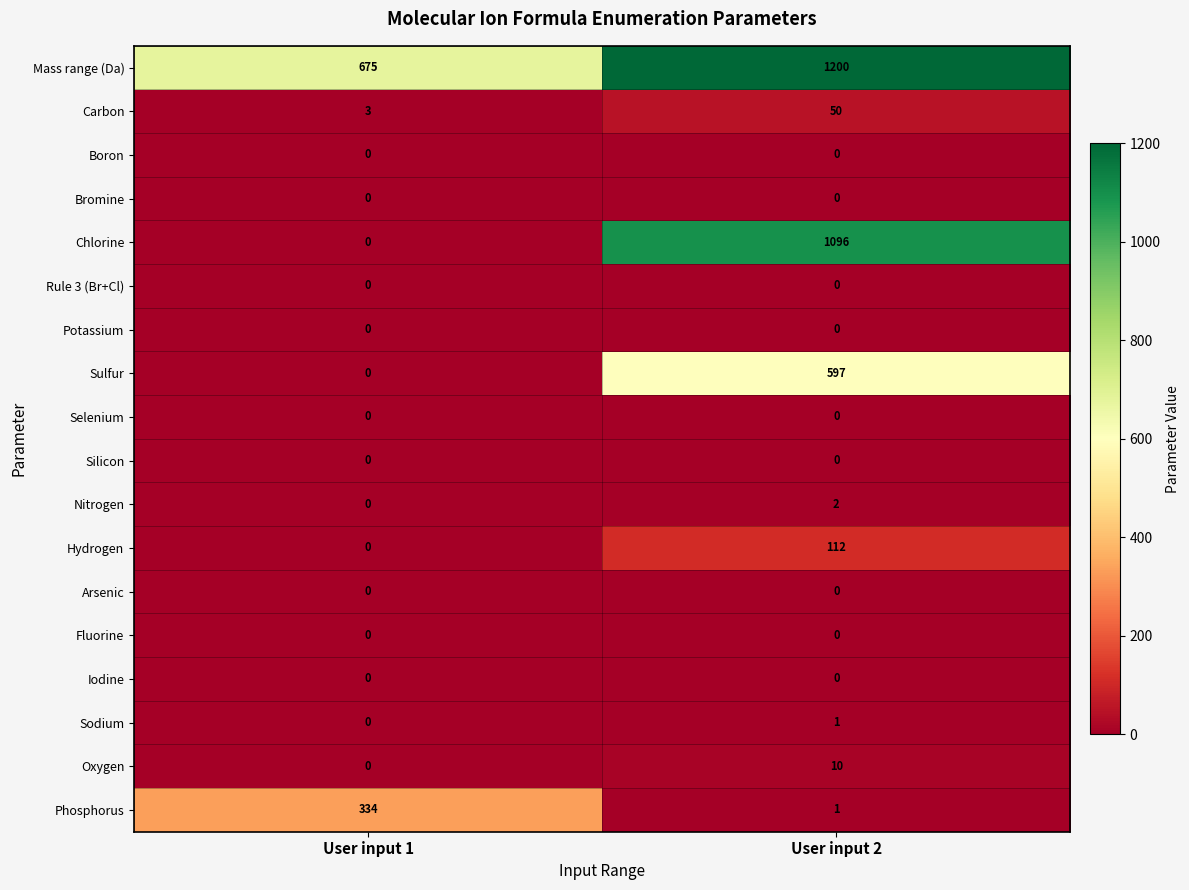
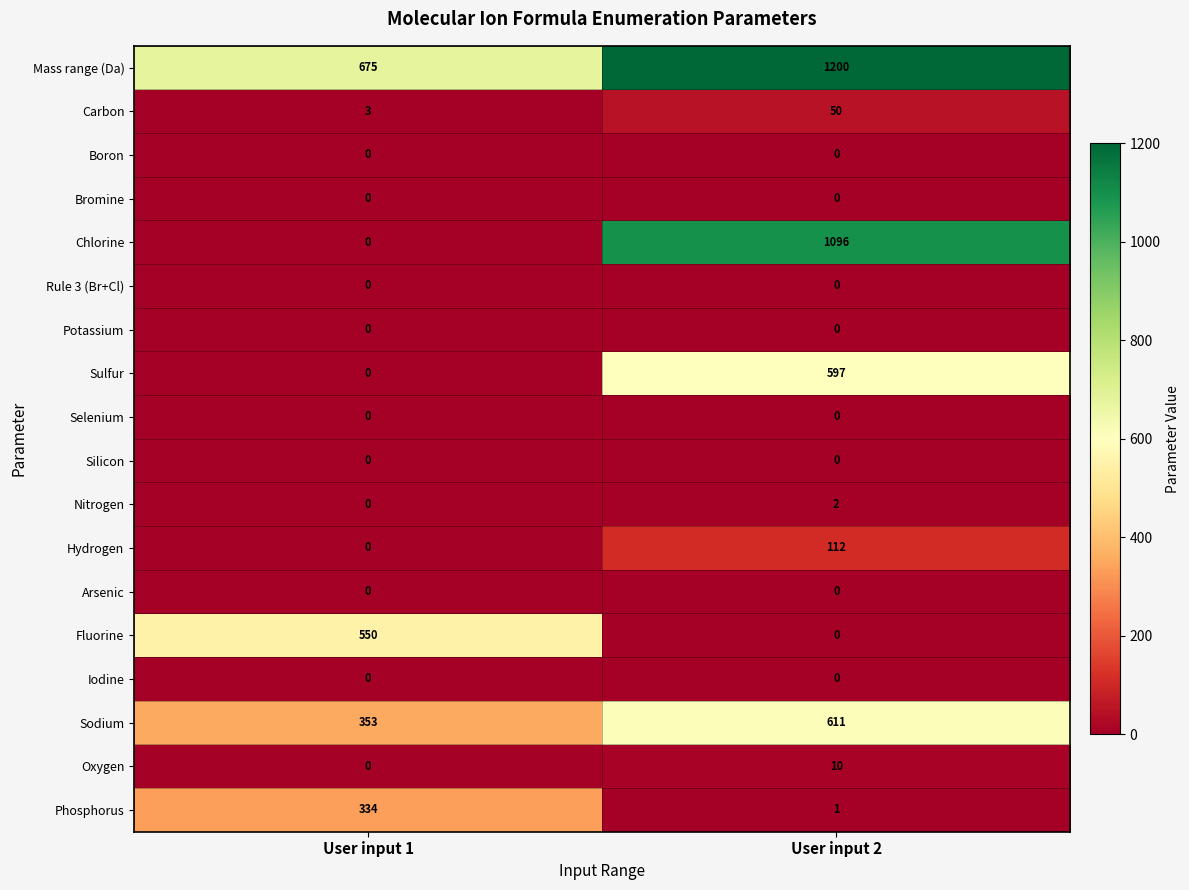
  {
    "Mass range (Da)": {
      "User input 1": 675,
      "User input 2": 1200
    },
    "Carbon": {
      "User input 1": 3,
      "User input 2": 50
    },
    "Boron": {
      "User input 1": 0,
      "User input 2": 0
    },
    "Bromine": {
      "User input 1": 0,
      "User input 2": 0
    },
    "Chlorine": {
      "User input 1": 0,
      "User input 2": 1096
    },
    "Rule 3 (Br+Cl)": {
      "User input 1": 0,
      "User input 2": 0
    },
    "Potassium": {
      "User input 1": 0,
      "User input 2": 0
    },
    "Sulfur": {
      "User input 1": 0,
      "User input 2": 597
    },
    "Selenium": {
      "User input 1": 0,
      "User input 2": 0
    },
    "Silicon": {
      "User input 1": 0,
      "User input 2": 0
    },
    "Nitrogen": {
      "User input 1": 0,
      "User input 2": 2
    },
    "Hydrogen": {
      "User input 1": 0,
      "User input 2": 112
    },
    "Arsenic": {
      "User input 1": 0,
      "User input 2": 0
    },
    "Fluorine": {
-     "User input 1": 0,
+     "User input 1": 550,
      "User input 2": 0
    },
    "Iodine": {
      "User input 1": 0,
      "User input 2": 0
    },
    "Sodium": {
-     "User input 1": 0,
-     "User input 2": 1
+     "User input 1": 353,
+     "User input 2": 611
    },
    "Oxygen": {
      "User input 1": 0,
      "User input 2": 10
    },
    "Phosphorus": {
      "User input 1": 334,
      "User input 2": 1
    }
  }
